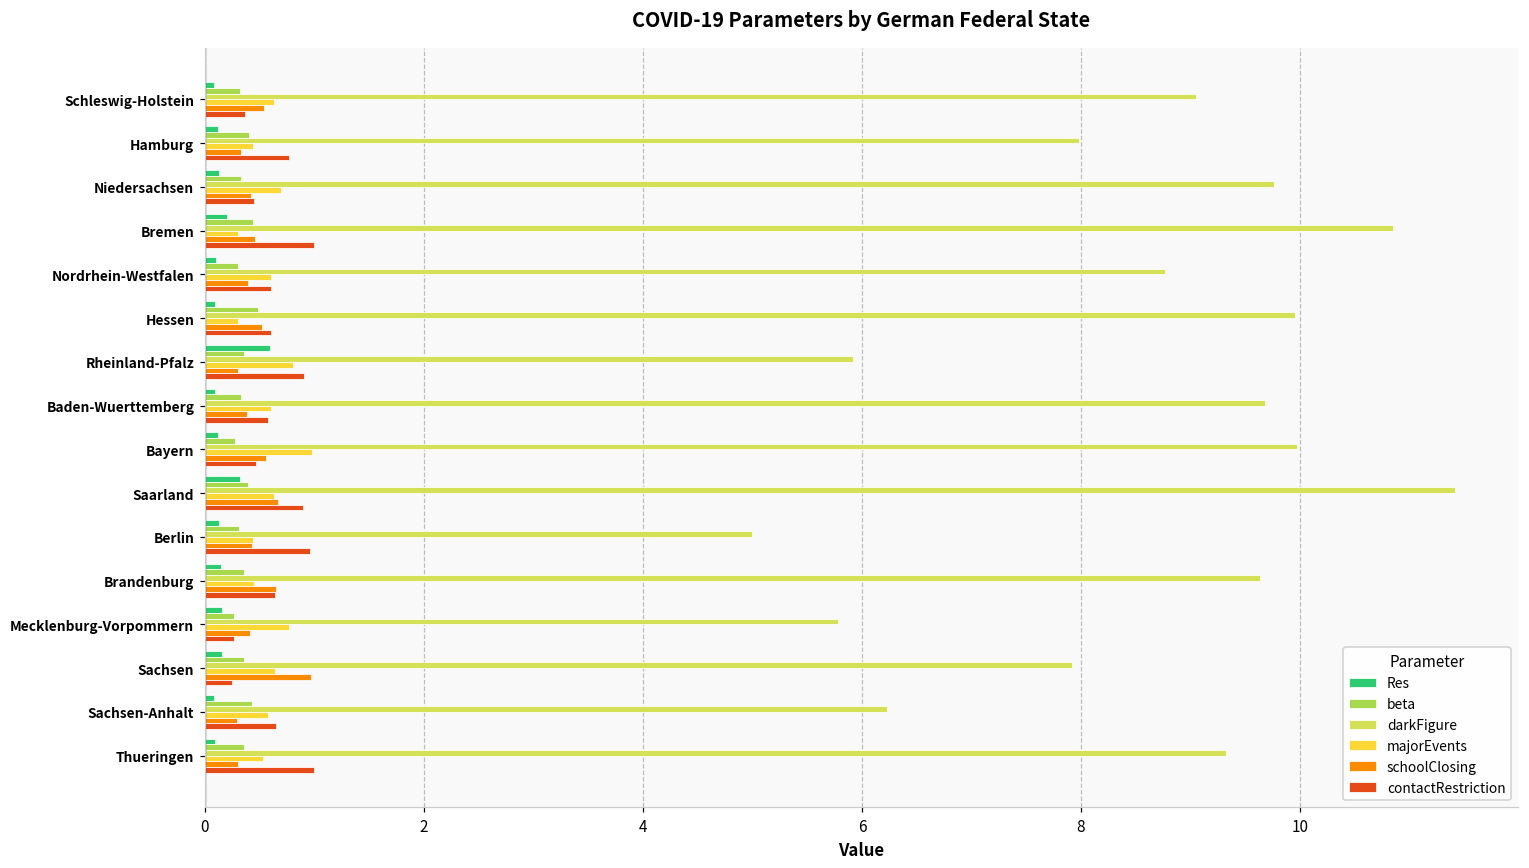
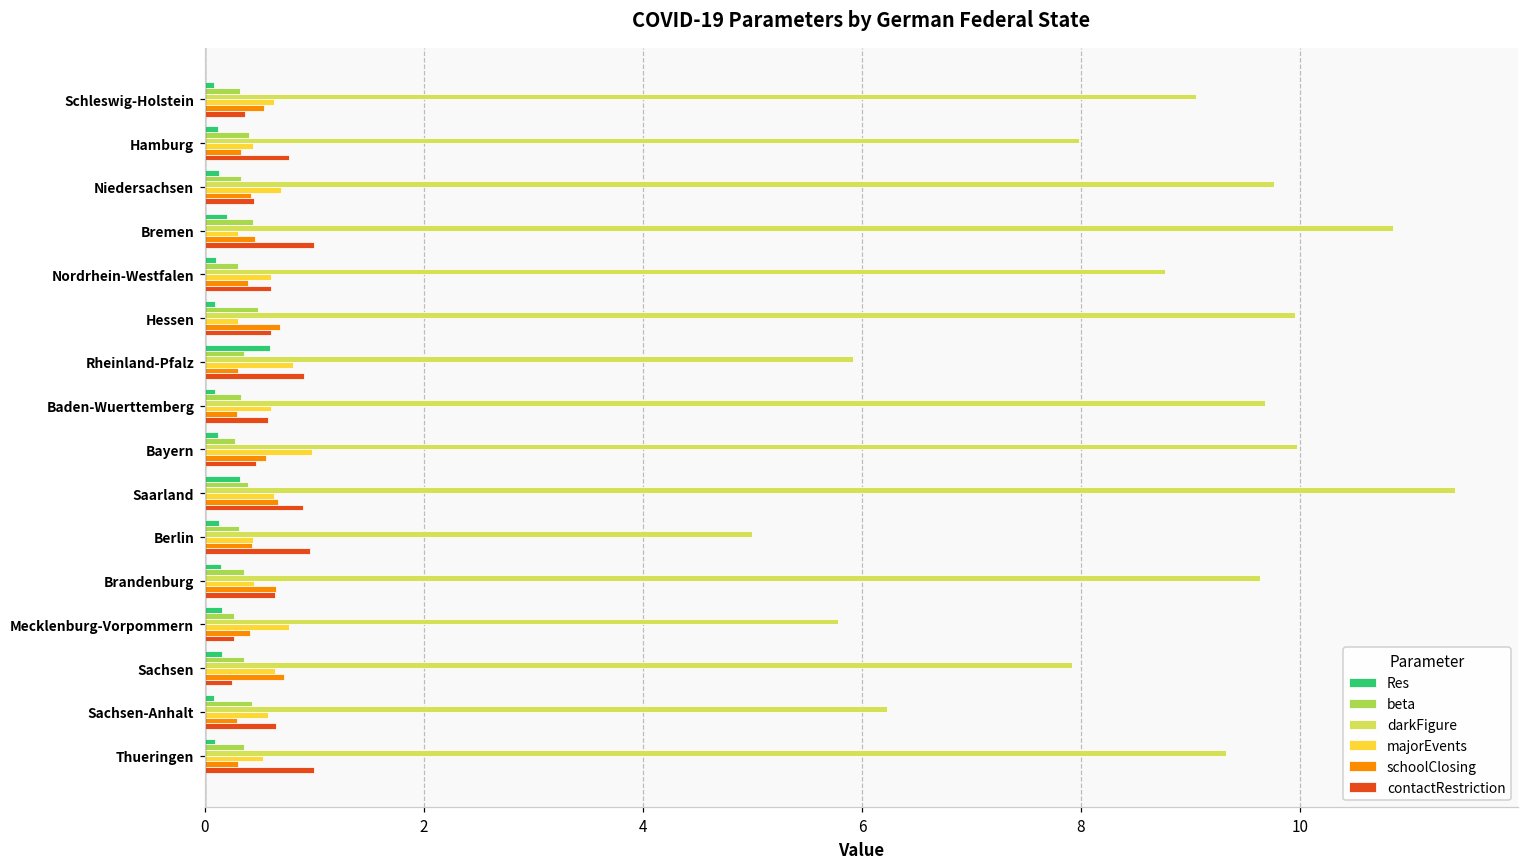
  {
    "Res": {
      "Schleswig-Holstein": 0.1,
      "Hamburg": 0.1,
      "Niedersachsen": 0.1,
      "Bremen": 0.2,
      "Nordrhein-Westfalen": 0.1,
      "Hessen": 0.1,
      "Rheinland-Pfalz": 0.6,
      "Baden-Wuerttemberg": 0.1,
      "Bayern": 0.1,
      "Saarland": 0.3,
      "Berlin": 0.1,
      "Brandenburg": 0.1,
      "Mecklenburg-Vorpommern": 0.2,
      "Sachsen": 0.2,
      "Sachsen-Anhalt": 0.1,
      "Thueringen": 0.1
    },
    "schoolClosing": {
      "Schleswig-Holstein": 0.5,
      "Hamburg": 0.3,
      "Niedersachsen": 0.4,
      "Bremen": 0.5,
      "Nordrhein-Westfalen": 0.4,
-     "Hessen": 0.5,
+     "Hessen": 0.7,
      "Rheinland-Pfalz": 0.3,
-     "Baden-Wuerttemberg": 0.4,
+     "Baden-Wuerttemberg": 0.3,
      "Bayern": 0.6,
      "Saarland": 0.7,
      "Berlin": 0.4,
      "Brandenburg": 0.6,
      "Mecklenburg-Vorpommern": 0.4,
-     "Sachsen": 1.0,
+     "Sachsen": 0.7,
      "Sachsen-Anhalt": 0.3,
      "Thueringen": 0.3
    },
    "contactRestriction": {
      "Schleswig-Holstein": 0.4,
      "Hamburg": 0.8,
      "Niedersachsen": 0.4,
      "Bremen": 1.0,
      "Nordrhein-Westfalen": 0.6,
      "Hessen": 0.6,
      "Rheinland-Pfalz": 0.9,
      "Baden-Wuerttemberg": 0.6,
      "Bayern": 0.5,
      "Saarland": 0.9,
      "Berlin": 1.0,
      "Brandenburg": 0.6,
      "Mecklenburg-Vorpommern": 0.3,
      "Sachsen": 0.3,
      "Sachsen-Anhalt": 0.7,
      "Thueringen": 1.0
    }
  }
